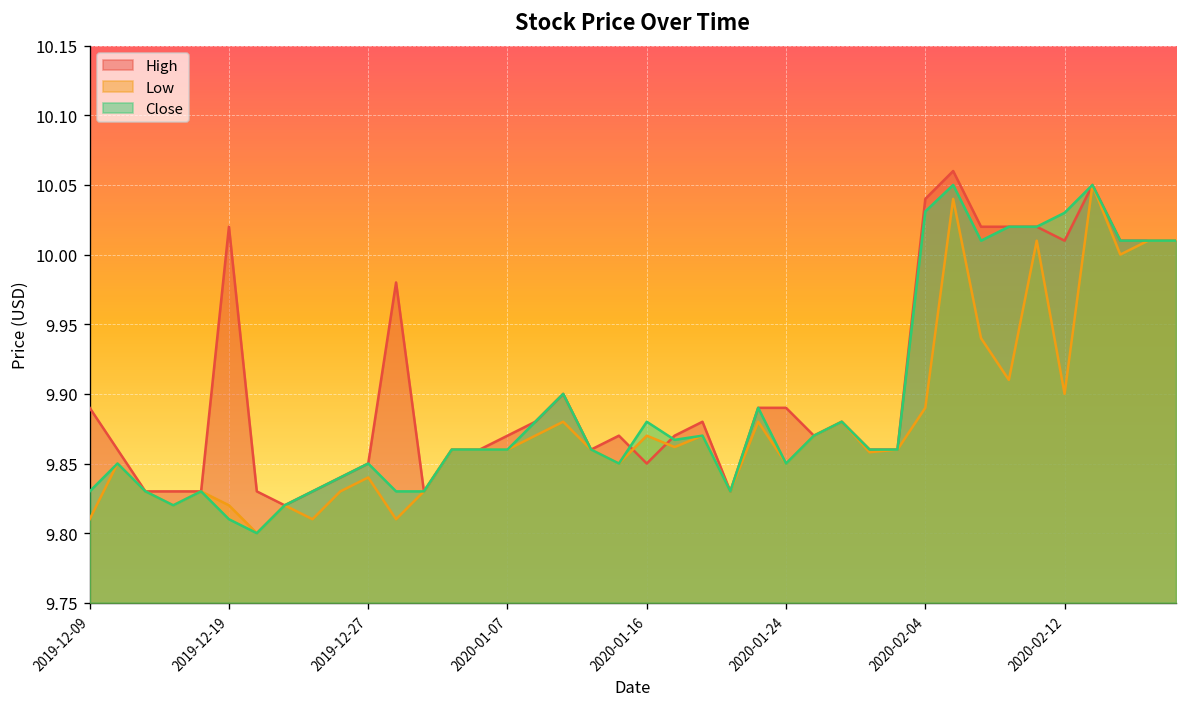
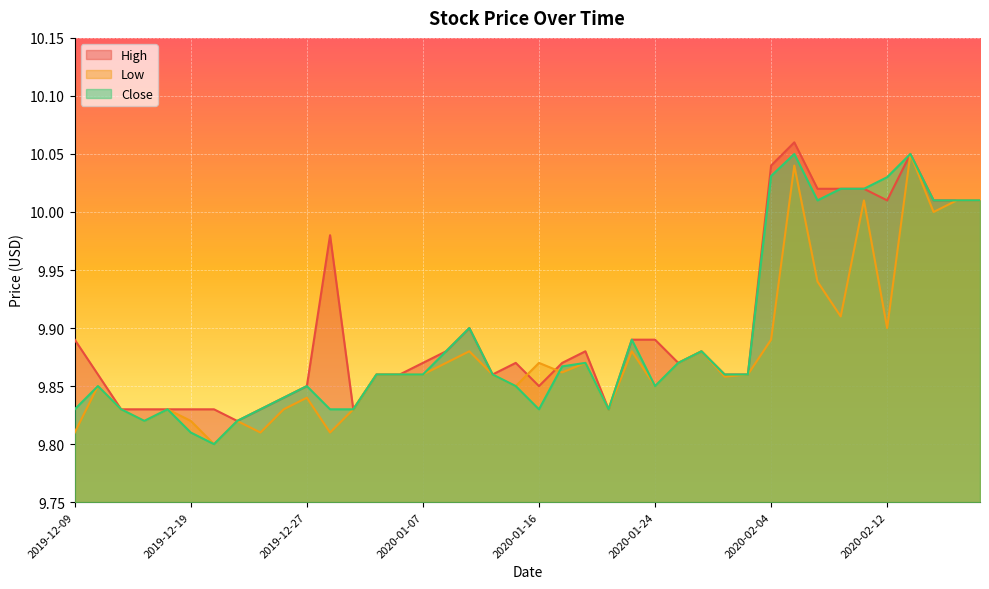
  {
    "High": {
      "2019-12-09": 9.89,
-     "2019-12-19": 10.02,
+     "2019-12-19": 9.83,
      "2020-01-07": 9.87,
      "2020-01-16": 9.85,
      "2020-01-24": 9.89,
      "2020-02-04": 10.04,
      "2020-02-12": 10.01
    },
    "Low": {
      "2019-12-09": 9.81,
      "2019-12-19": 9.82,
      "2019-12-27": 9.84,
      "2020-01-16": 9.87,
      "2020-02-04": 9.89,
      "2020-02-12": 9.90
    },
    "Close": {
      "2019-12-09": 9.83,
      "2019-12-19": 9.81,
-     "2020-01-16": 9.88,
+     "2020-01-16": 9.83,
      "2020-02-04": 10.03,
      "2020-02-12": 10.03
    }
  }
